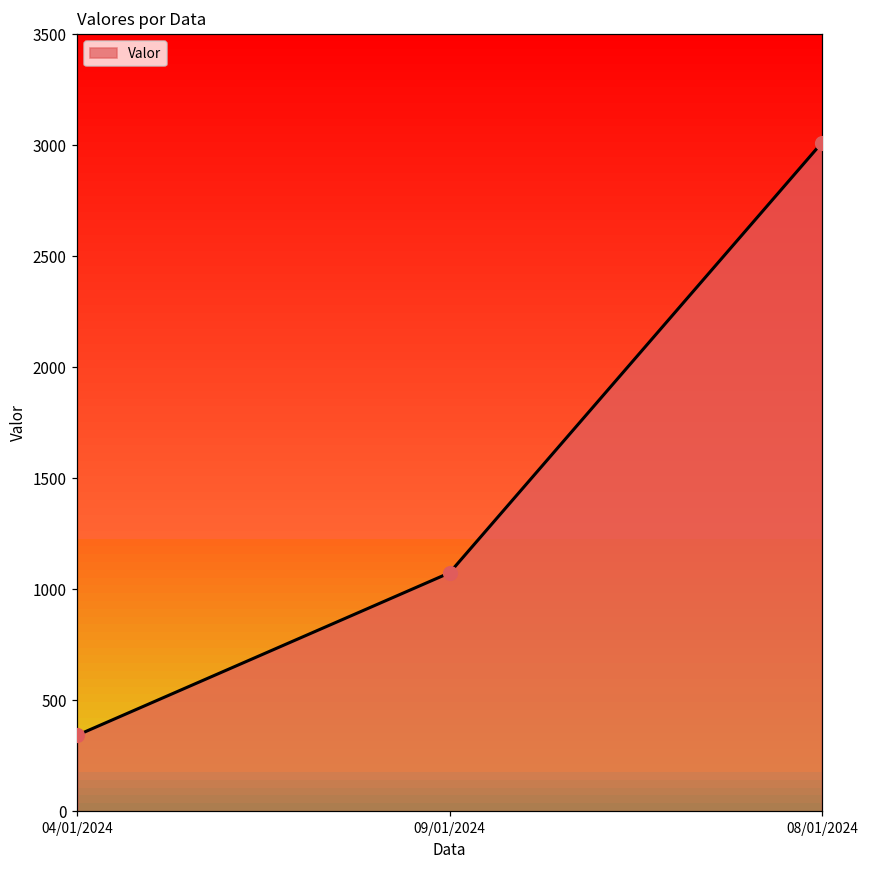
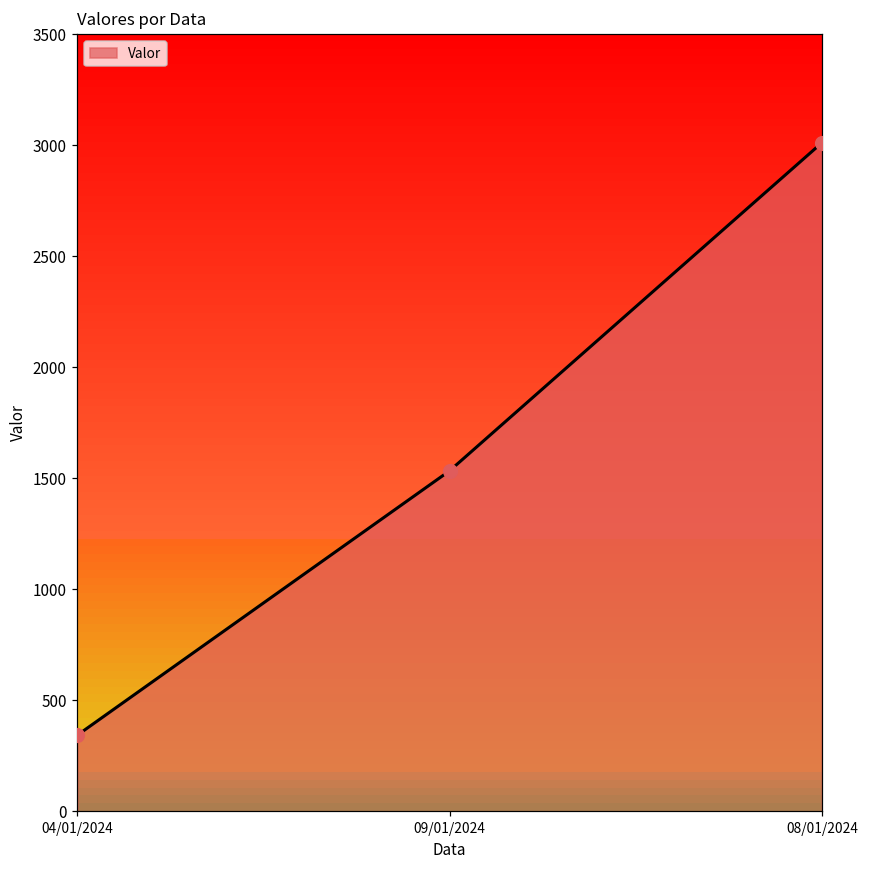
  {
    "04/01/2024": 340,
-   "09/01/2024": 1080,
+   "09/01/2024": 1530,
    "08/01/2024": 3010
  }
